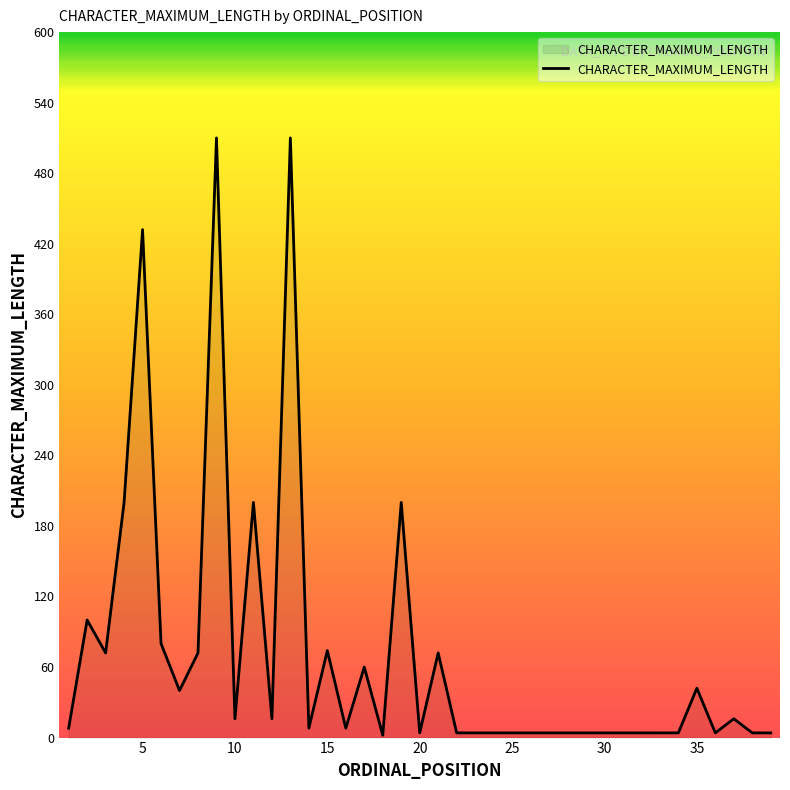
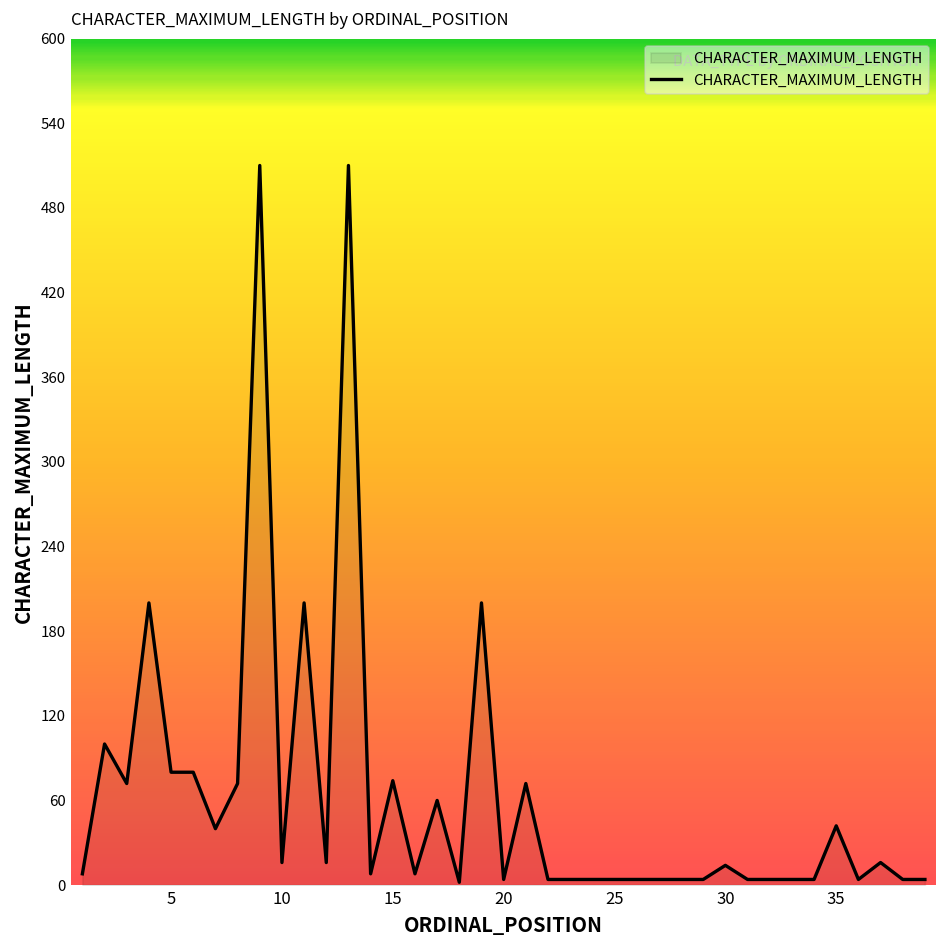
  {
-   "5": 432,
+   "5": 80,
    "10": 16,
    "15": 74,
    "20": 4,
    "25": 4,
-   "30": 4,
+   "30": 14,
    "35": 42
  }
